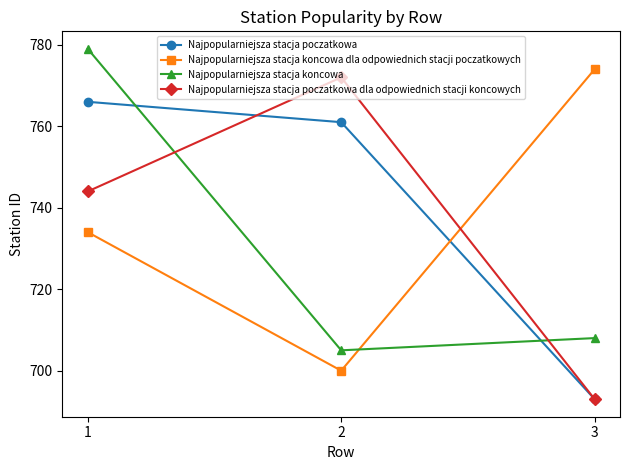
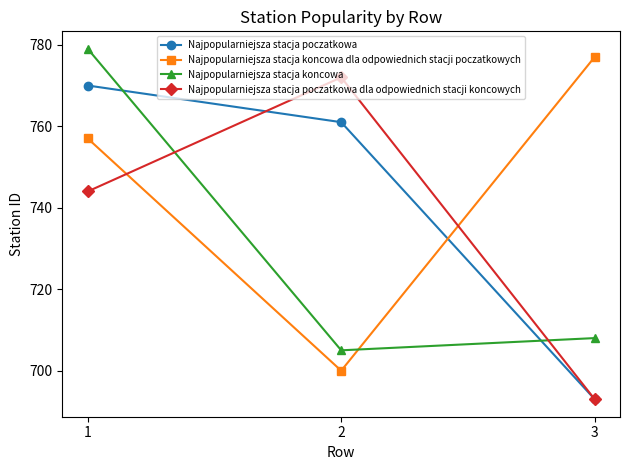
  {
    "Najpopularniejsza stacja poczatkowa": {
-     "1": 766,
+     "1": 770,
      "2": 761
    },
    "Najpopularniejsza stacja koncowa dla odpowiednich stacji poczatkowych": {
-     "1": 734,
+     "1": 757,
      "2": 700,
-     "3": 774
+     "3": 777
    },
    "Najpopularniejsza stacja koncowa": {
      "1": 779,
      "2": 705,
      "3": 708
    },
    "Najpopularniejsza stacja poczatkowa dla odpowiednich stacji koncowych": {
      "1": 744
    }
  }
